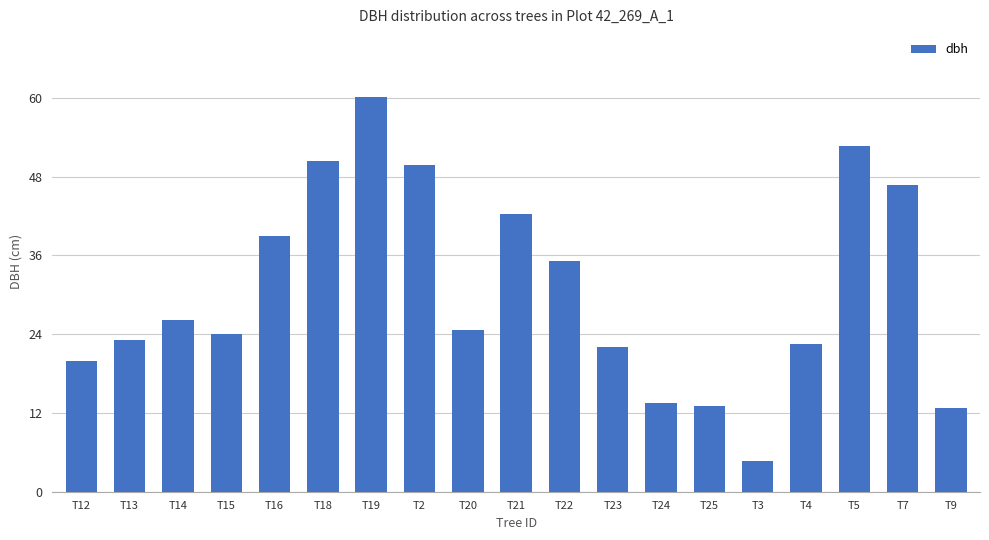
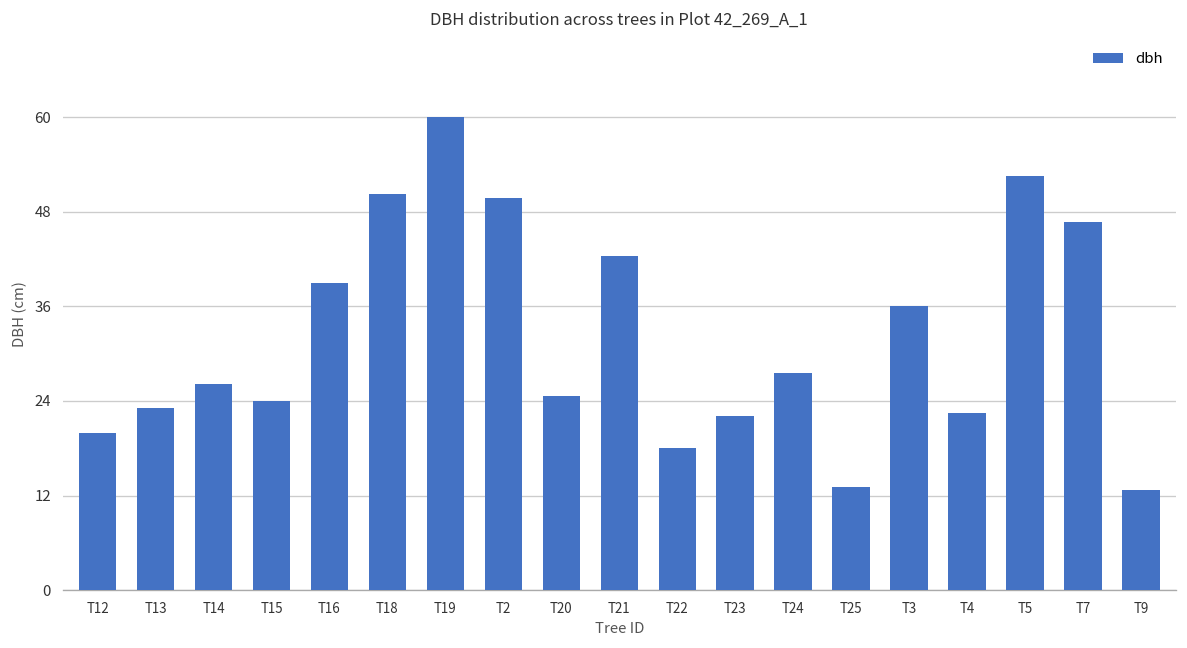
  {
    "T12": 20,
    "T13": 23,
    "T14": 26,
    "T15": 24,
    "T16": 39,
    "T18": 50,
    "T19": 60,
    "T2": 50,
    "T20": 25,
    "T21": 42,
-   "T22": 35,
+   "T22": 18,
    "T23": 22,
-   "T24": 13,
+   "T24": 28,
    "T25": 13,
-   "T3": 5,
+   "T3": 36,
    "T4": 23,
    "T5": 53,
    "T7": 47,
    "T9": 13
  }
